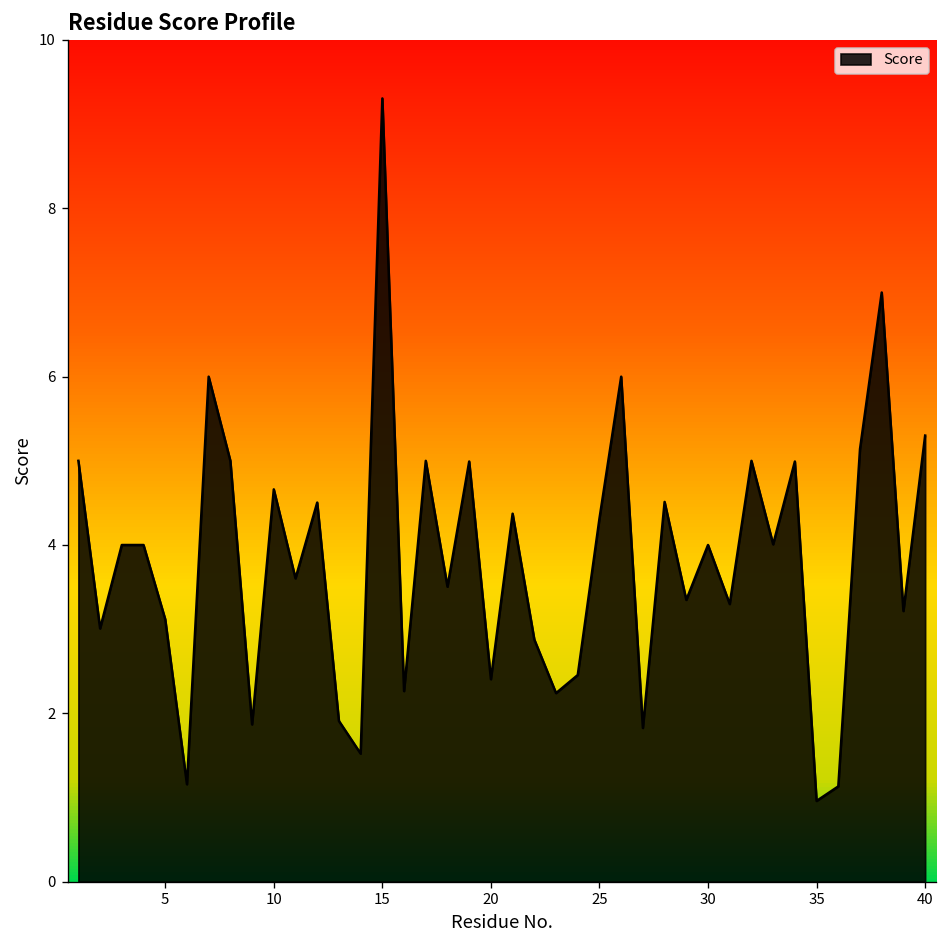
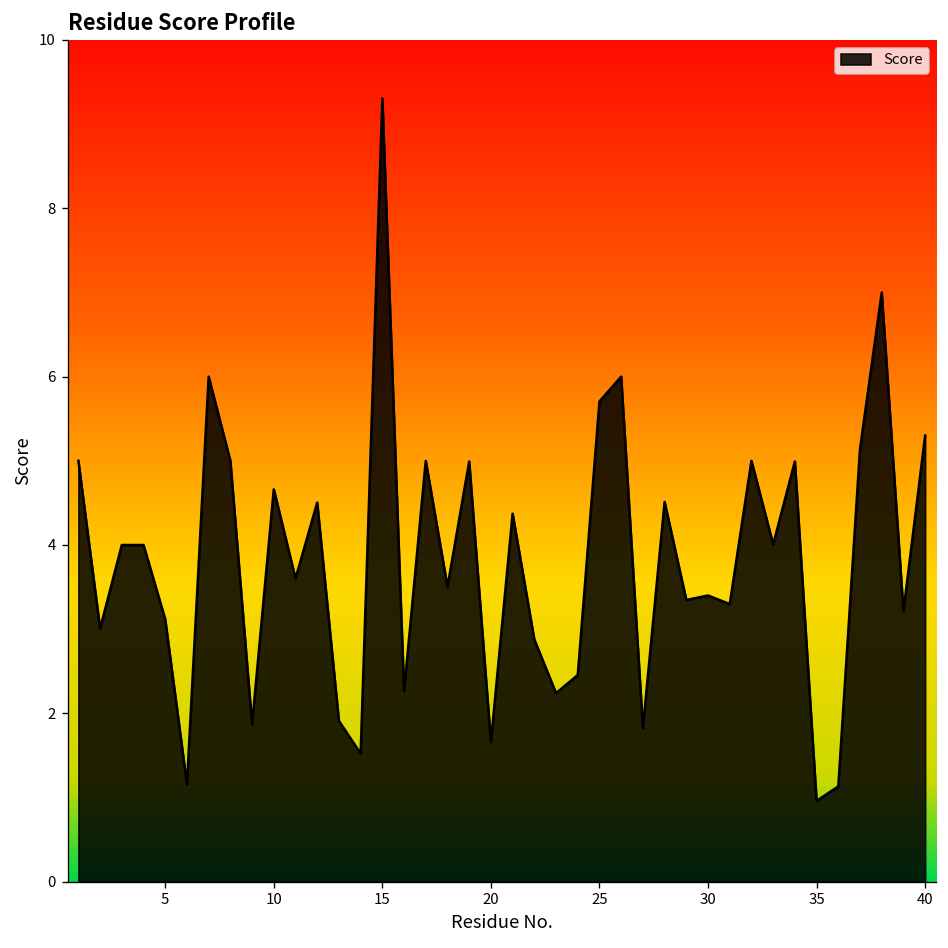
  {
    "5": 3.1,
    "10": 4.7,
    "15": 9.3,
-   "20": 2.4,
-   "25": 4.3,
-   "30": 4.0,
+   "20": 1.7,
+   "25": 5.7,
+   "30": 3.4,
    "35": 1.0,
    "40": 5.3
  }
